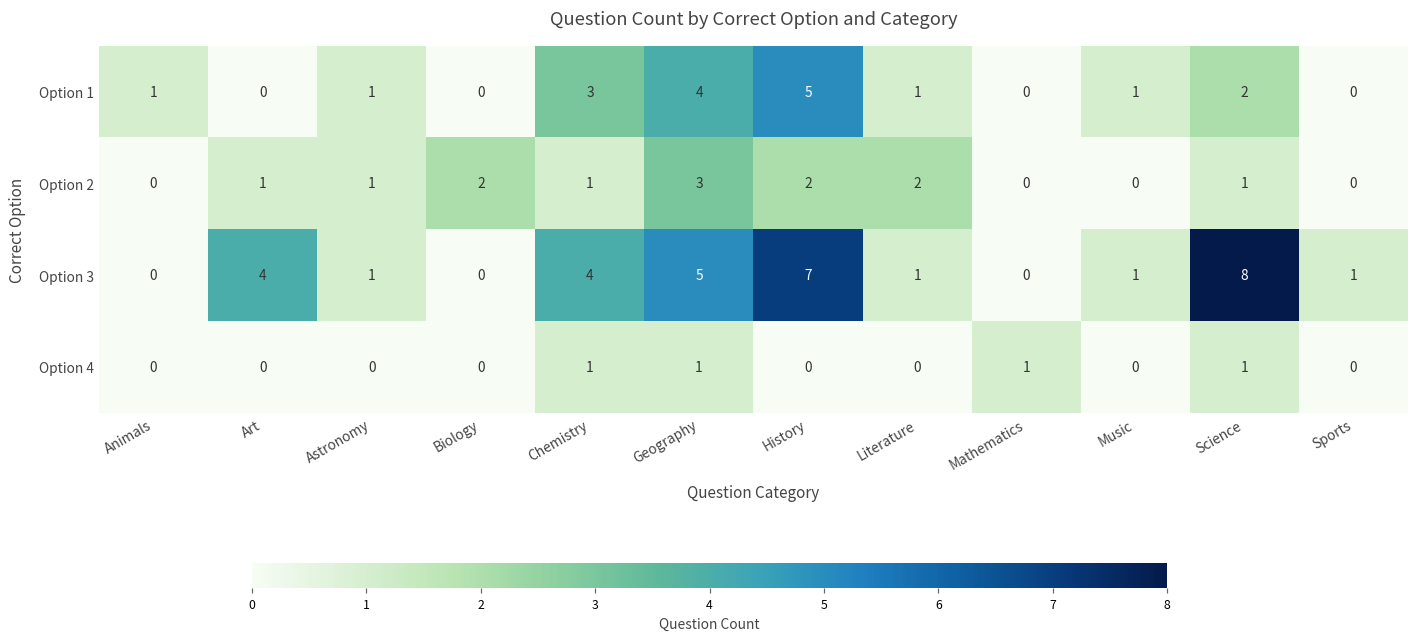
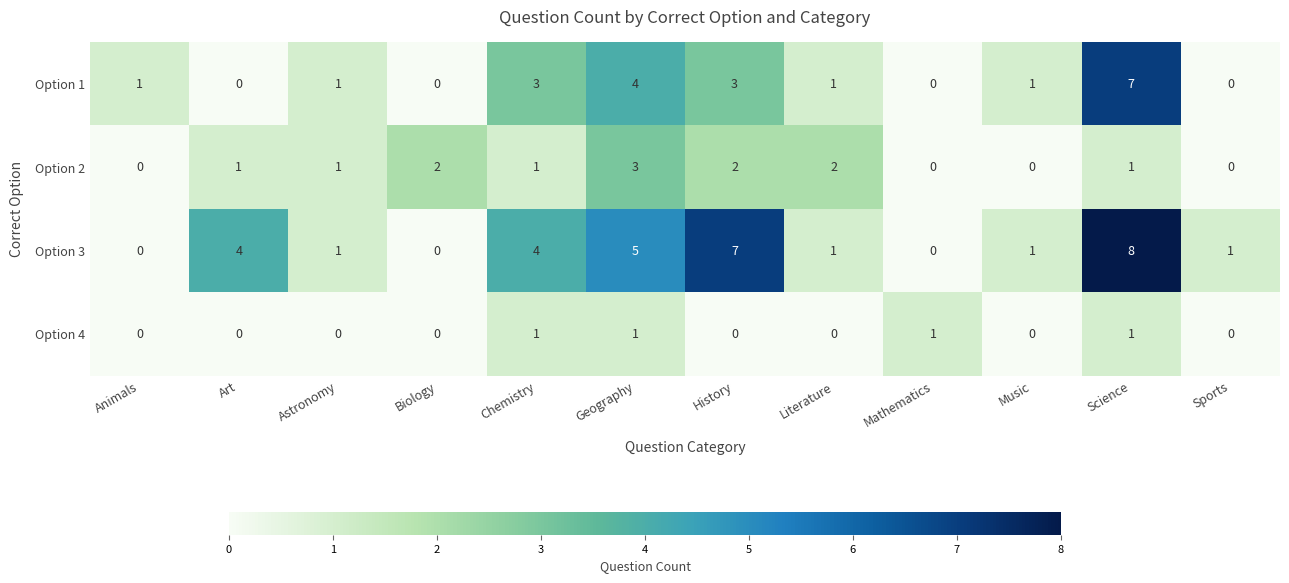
  {
    "Option 1": {
      "Animals": 1,
      "Art": 0,
      "Astronomy": 1,
      "Biology": 0,
      "Chemistry": 3,
      "Geography": 4,
-     "History": 5,
+     "History": 3,
      "Literature": 1,
      "Mathematics": 0,
      "Music": 1,
-     "Science": 2,
+     "Science": 7,
      "Sports": 0
    },
    "Option 2": {
      "Animals": 0,
      "Art": 1,
      "Astronomy": 1,
      "Biology": 2,
      "Chemistry": 1,
      "Geography": 3,
      "History": 2,
      "Literature": 2,
      "Mathematics": 0,
      "Music": 0,
      "Science": 1,
      "Sports": 0
    },
    "Option 3": {
      "Animals": 0,
      "Art": 4,
      "Astronomy": 1,
      "Biology": 0,
      "Chemistry": 4,
      "Geography": 5,
      "History": 7,
      "Literature": 1,
      "Mathematics": 0,
      "Music": 1,
      "Science": 8,
      "Sports": 1
    },
    "Option 4": {
      "Animals": 0,
      "Art": 0,
      "Astronomy": 0,
      "Biology": 0,
      "Chemistry": 1,
      "Geography": 1,
      "History": 0,
      "Literature": 0,
      "Mathematics": 1,
      "Music": 0,
      "Science": 1,
      "Sports": 0
    }
  }
